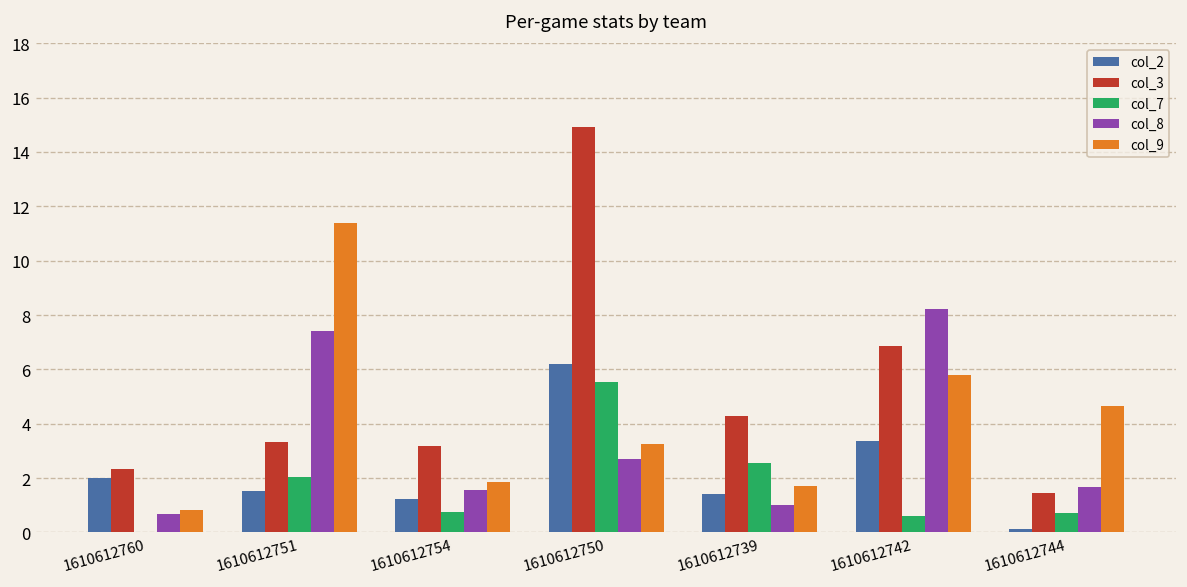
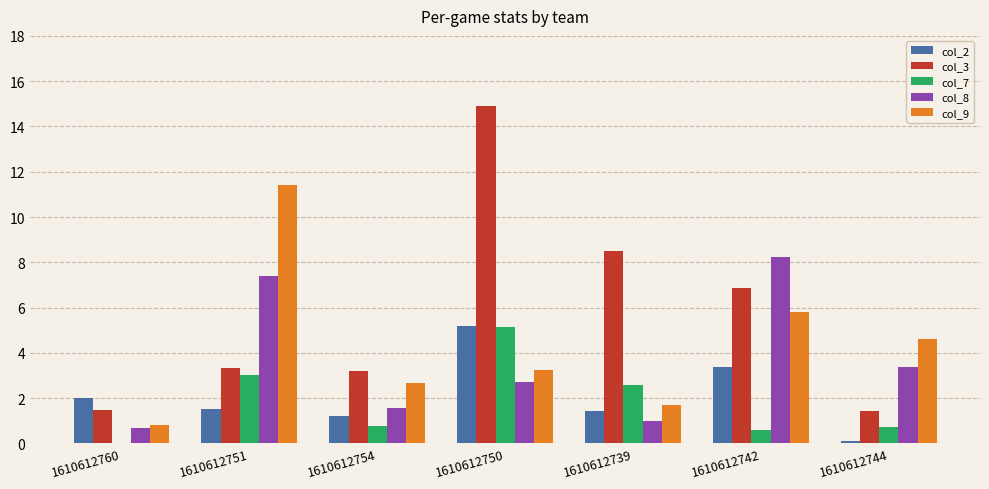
  {
    "col_2": {
      "1610612760": 2.0,
      "1610612751": 1.5,
      "1610612754": 1.2,
-     "1610612750": 6.2,
+     "1610612750": 5.2,
      "1610612739": 1.4,
      "1610612742": 3.4,
      "1610612744": 0.1
    },
    "col_3": {
-     "1610612760": 2.3,
+     "1610612760": 1.5,
      "1610612751": 3.3,
      "1610612754": 3.2,
      "1610612750": 14.9,
-     "1610612739": 4.3,
+     "1610612739": 8.5,
      "1610612742": 6.9,
      "1610612744": 1.4
    },
    "col_7": {
      "1610612760": 0.0,
-     "1610612751": 2.0,
+     "1610612751": 3.0,
      "1610612754": 0.8,
-     "1610612750": 5.5,
+     "1610612750": 5.2,
      "1610612739": 2.6,
      "1610612742": 0.6,
      "1610612744": 0.7
    },
    "col_8": {
      "1610612760": 0.7,
      "1610612751": 7.4,
      "1610612754": 1.6,
      "1610612750": 2.7,
      "1610612739": 1.0,
      "1610612742": 8.2,
-     "1610612744": 1.7
+     "1610612744": 3.4
    },
    "col_9": {
      "1610612760": 0.8,
      "1610612751": 11.4,
-     "1610612754": 1.9,
+     "1610612754": 2.7,
      "1610612750": 3.2,
      "1610612739": 1.7,
      "1610612742": 5.8,
      "1610612744": 4.6
    }
  }
